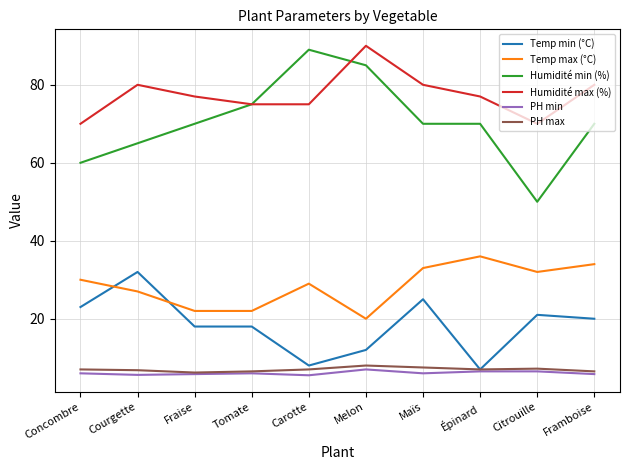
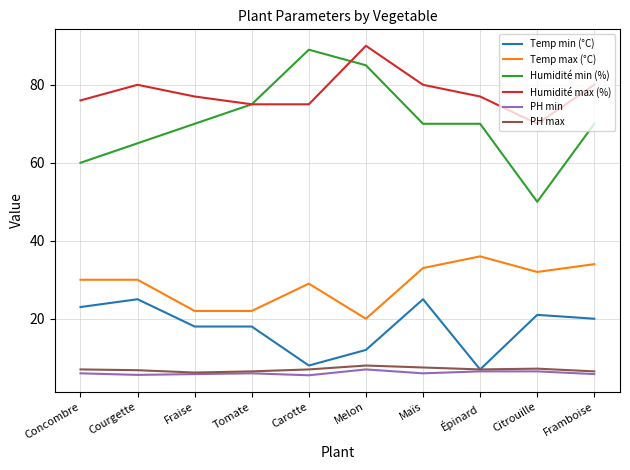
  {
    "Temp min (°C)": {
      "Concombre": 23,
-     "Courgette": 32,
+     "Courgette": 25,
      "Fraise": 18,
      "Tomate": 18,
      "Carotte": 8,
      "Melon": 12,
      "Maïs": 25,
      "Citrouille": 21,
      "Framboise": 20
    },
    "Temp max (°C)": {
      "Concombre": 30,
-     "Courgette": 27,
+     "Courgette": 30,
      "Fraise": 22,
      "Tomate": 22,
      "Carotte": 29,
      "Melon": 20,
      "Maïs": 33,
      "Épinard": 36,
      "Citrouille": 32,
      "Framboise": 34
    },
    "Humidité min (%)": {
      "Concombre": 60,
      "Courgette": 65,
      "Fraise": 70,
      "Carotte": 89,
      "Melon": 85,
      "Maïs": 70,
      "Épinard": 70,
      "Citrouille": 50
    },
    "Humidité max (%)": {
-     "Concombre": 70,
+     "Concombre": 76,
      "Courgette": 80,
      "Fraise": 77,
      "Carotte": 75,
      "Melon": 90,
      "Maïs": 80,
      "Épinard": 77
    },
    "PH min": {
      "Concombre": 6,
      "Courgette": 6,
      "Carotte": 6,
      "Melon": 7,
      "Maïs": 6,
      "Citrouille": 7,
      "Framboise": 6
    },
    "PH max": {
      "Concombre": 7,
      "Courgette": 7,
      "Carotte": 7,
      "Melon": 8,
      "Maïs": 8,
      "Citrouille": 7,
      "Framboise": 7
    }
  }
